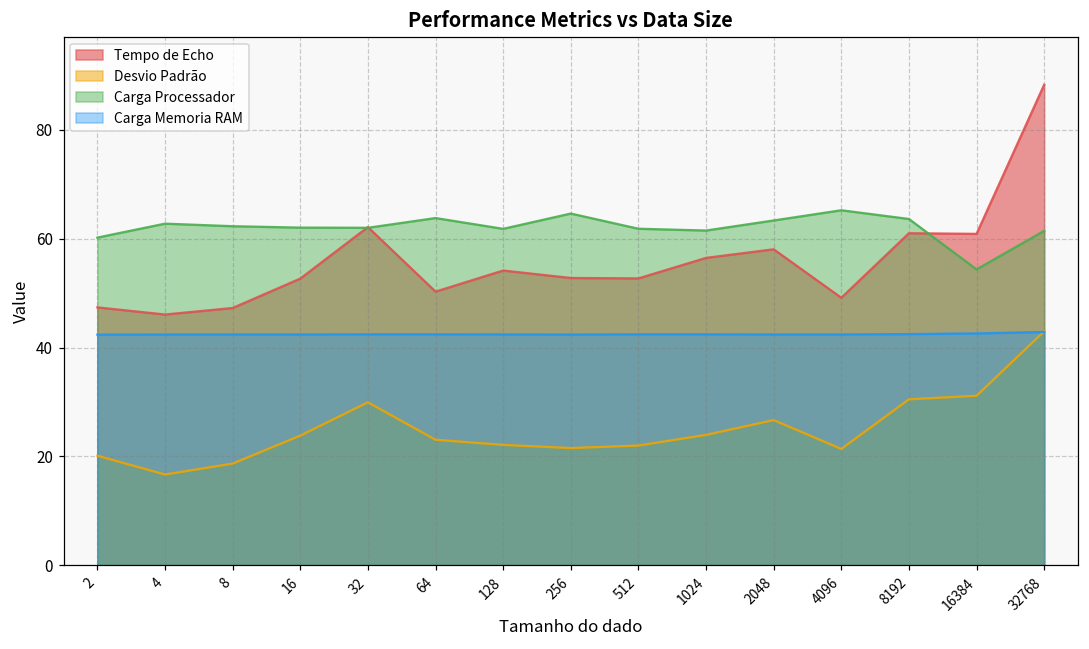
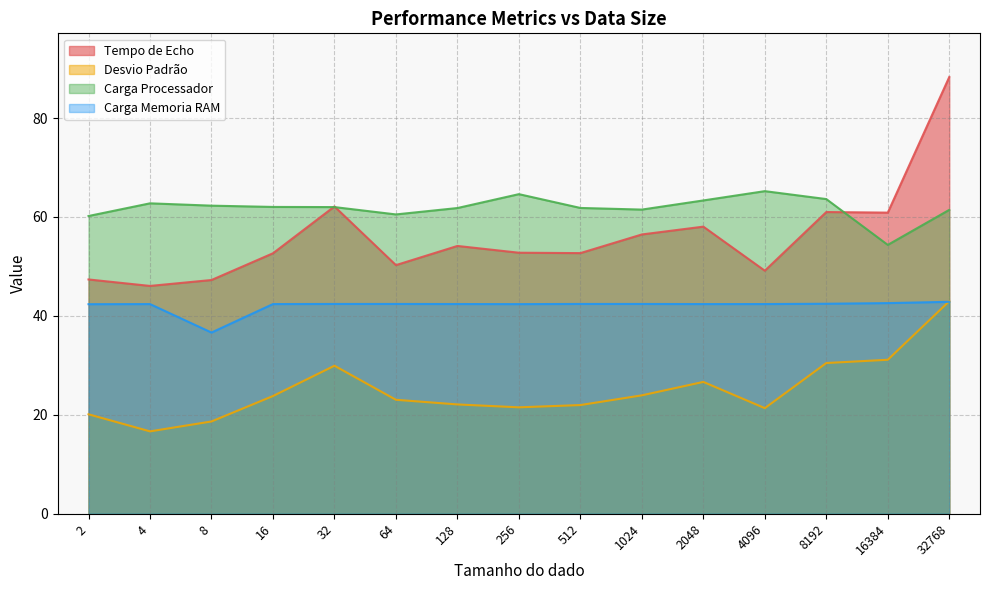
  {
    "Tempo de Echo": {
      "2": 47,
      "4": 46,
      "8": 47,
      "16": 53,
      "64": 50,
      "128": 54,
      "256": 53,
      "512": 53,
      "1024": 56,
      "2048": 58,
      "4096": 49,
      "8192": 61,
      "16384": 61,
      "32768": 88
    },
    "Desvio Padrão": {
      "2": 20,
      "4": 17,
      "8": 19,
      "16": 24,
      "32": 30,
      "64": 23,
      "128": 22,
      "256": 22,
      "512": 22,
      "1024": 24,
      "2048": 27,
      "4096": 21,
      "8192": 30,
      "16384": 31
    },
    "Carga Processador": {
      "2": 60,
      "4": 63,
      "8": 62,
      "16": 62,
-     "64": 64,
+     "64": 61,
      "128": 62,
      "256": 65,
      "512": 62,
      "1024": 61,
      "2048": 63,
      "4096": 65,
      "8192": 64,
      "16384": 54,
      "32768": 61
    },
    "Carga Memoria RAM": {
      "2": 42,
      "4": 42,
-     "8": 42,
+     "8": 37,
      "16": 42,
      "32": 42,
      "64": 42,
      "128": 42,
      "256": 42,
      "512": 42,
      "1024": 42,
      "2048": 42,
      "4096": 42,
      "8192": 42,
      "16384": 43
    }
  }
